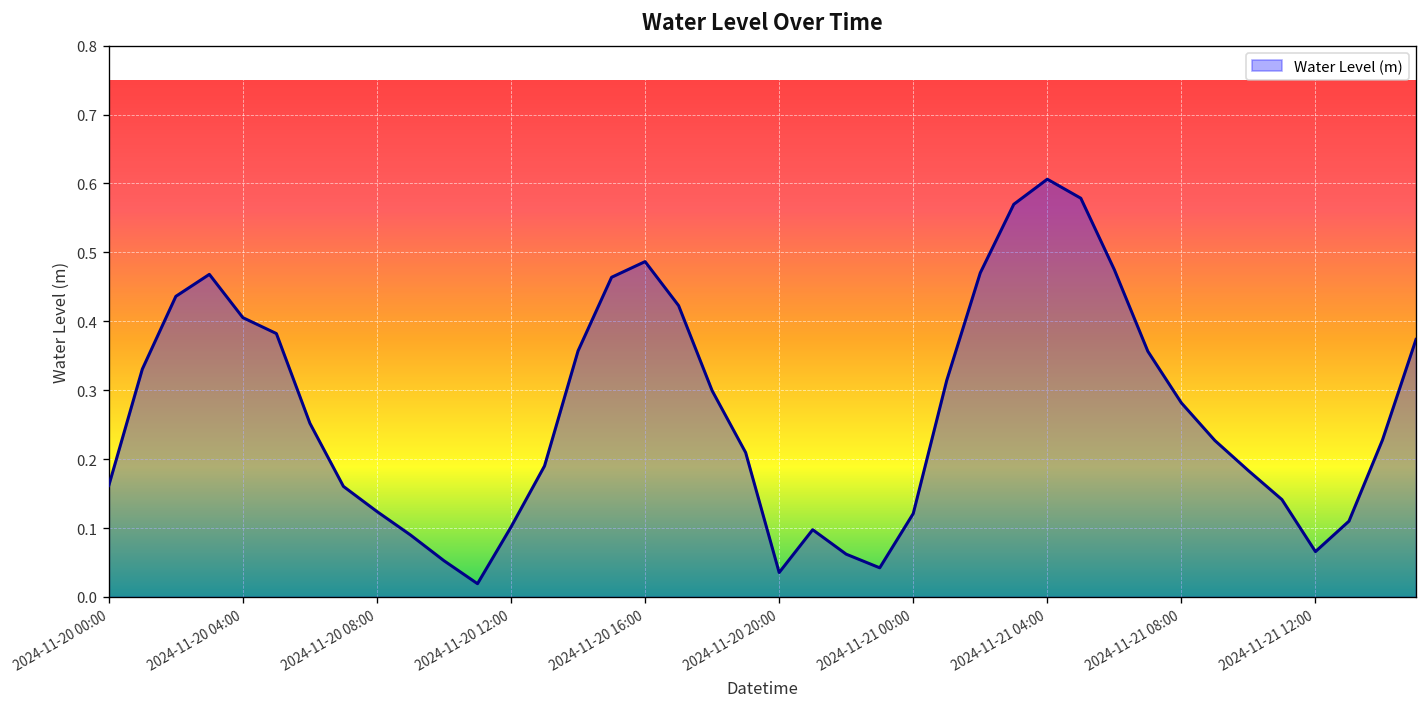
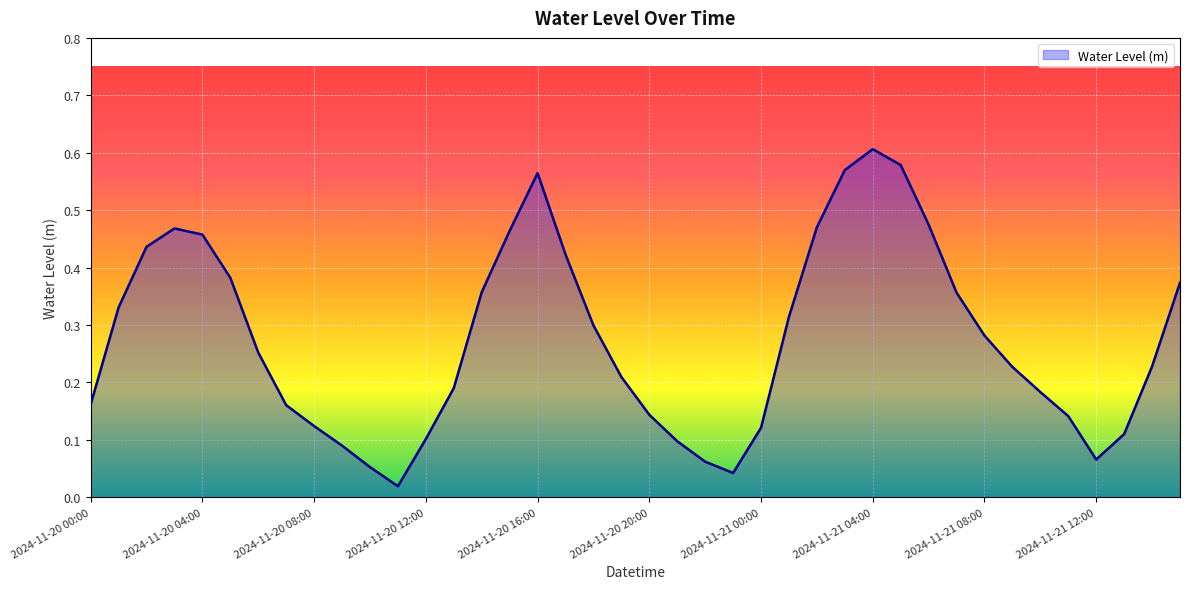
  {
    "2024-11-20 00:00": 0.16,
-   "2024-11-20 04:00": 0.41,
+   "2024-11-20 04:00": 0.46,
    "2024-11-20 08:00": 0.12,
    "2024-11-20 12:00": 0.10,
-   "2024-11-20 16:00": 0.49,
-   "2024-11-20 20:00": 0.04,
+   "2024-11-20 16:00": 0.56,
+   "2024-11-20 20:00": 0.14,
    "2024-11-21 00:00": 0.12,
    "2024-11-21 04:00": 0.61,
    "2024-11-21 08:00": 0.28,
    "2024-11-21 12:00": 0.07
  }
